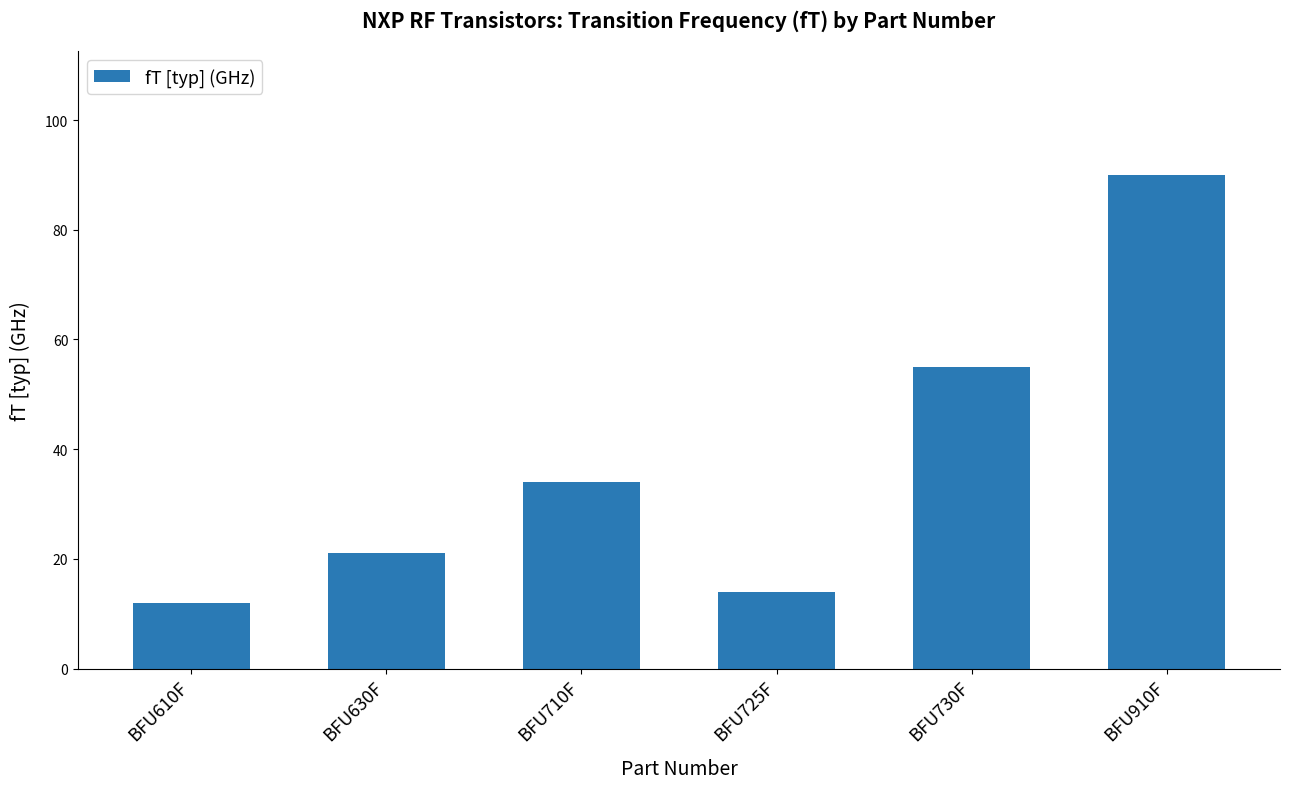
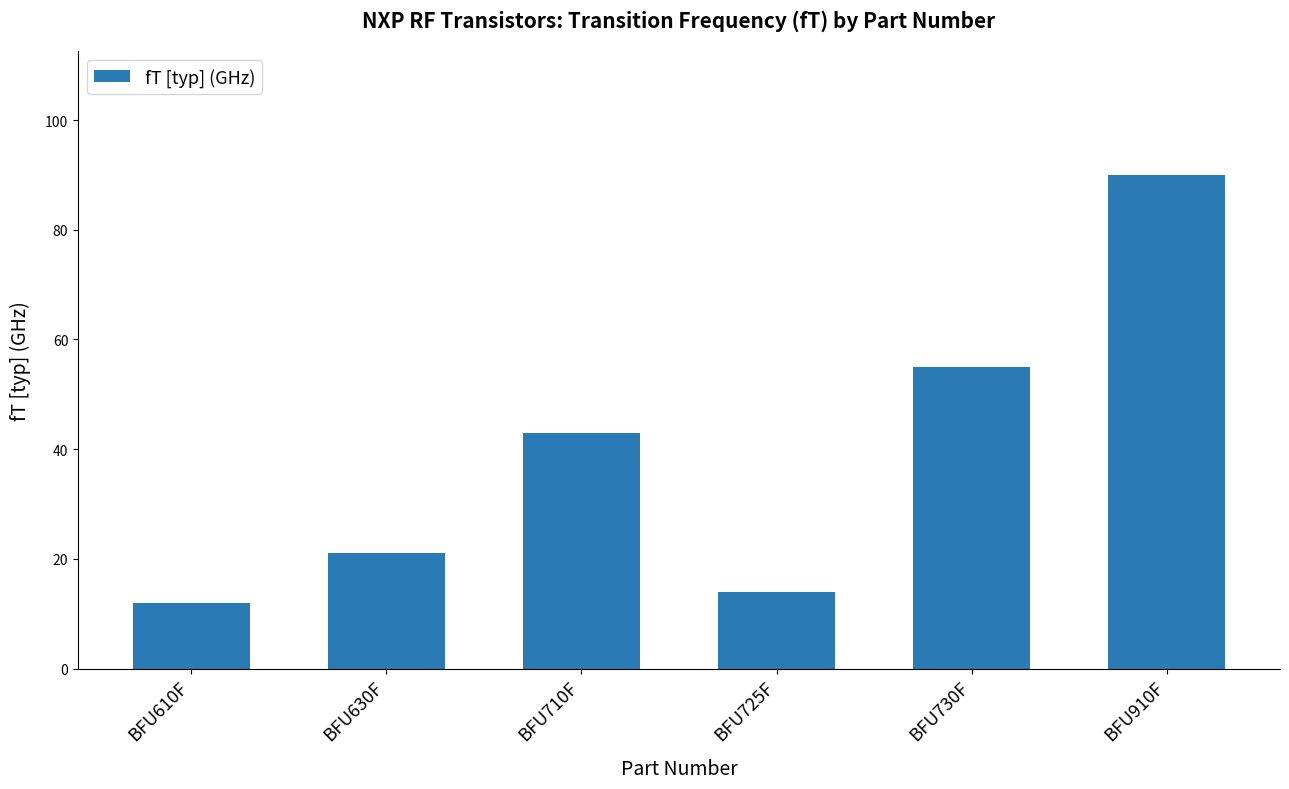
  {
    "BFU610F": 12,
    "BFU630F": 21,
-   "BFU710F": 34,
+   "BFU710F": 43,
    "BFU725F": 14,
    "BFU730F": 55,
    "BFU910F": 90
  }
